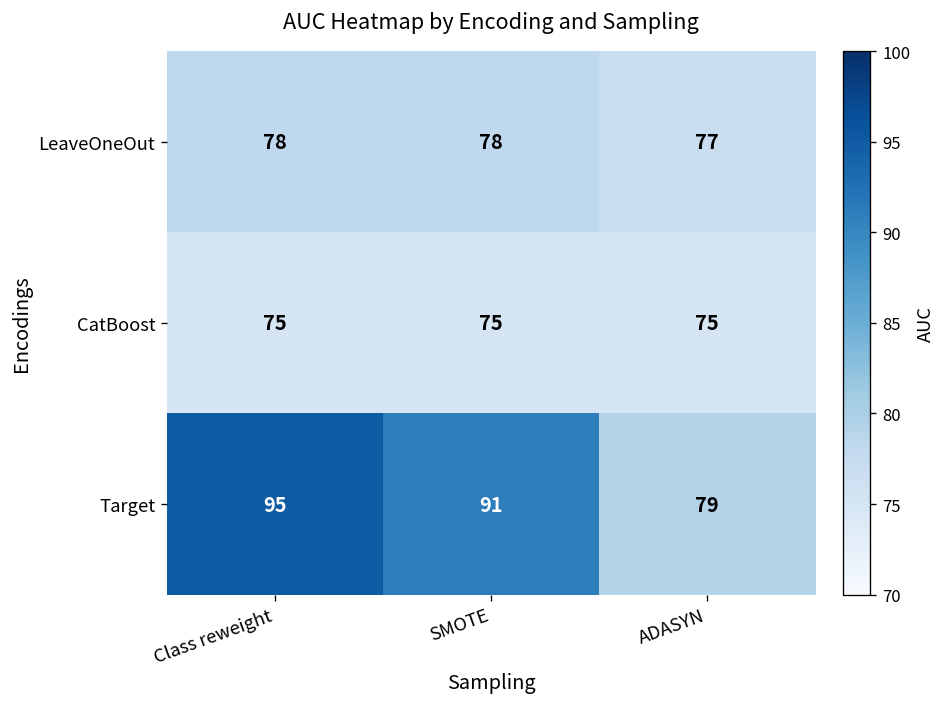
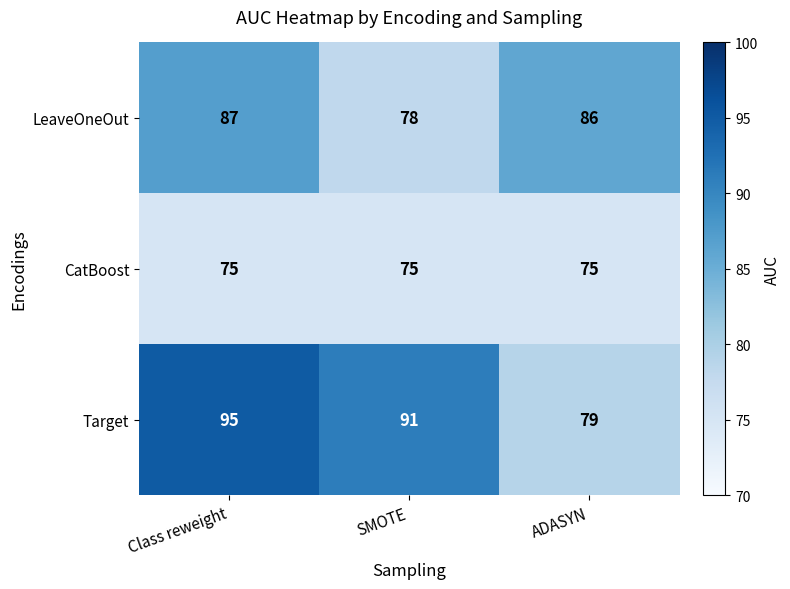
  {
    "LeaveOneOut": {
-     "Class reweight": 78,
+     "Class reweight": 87,
      "SMOTE": 78,
-     "ADASYN": 77
+     "ADASYN": 86
    },
    "CatBoost": {
      "Class reweight": 75,
      "SMOTE": 75,
      "ADASYN": 75
    },
    "Target": {
      "Class reweight": 95,
      "SMOTE": 91,
      "ADASYN": 79
    }
  }
